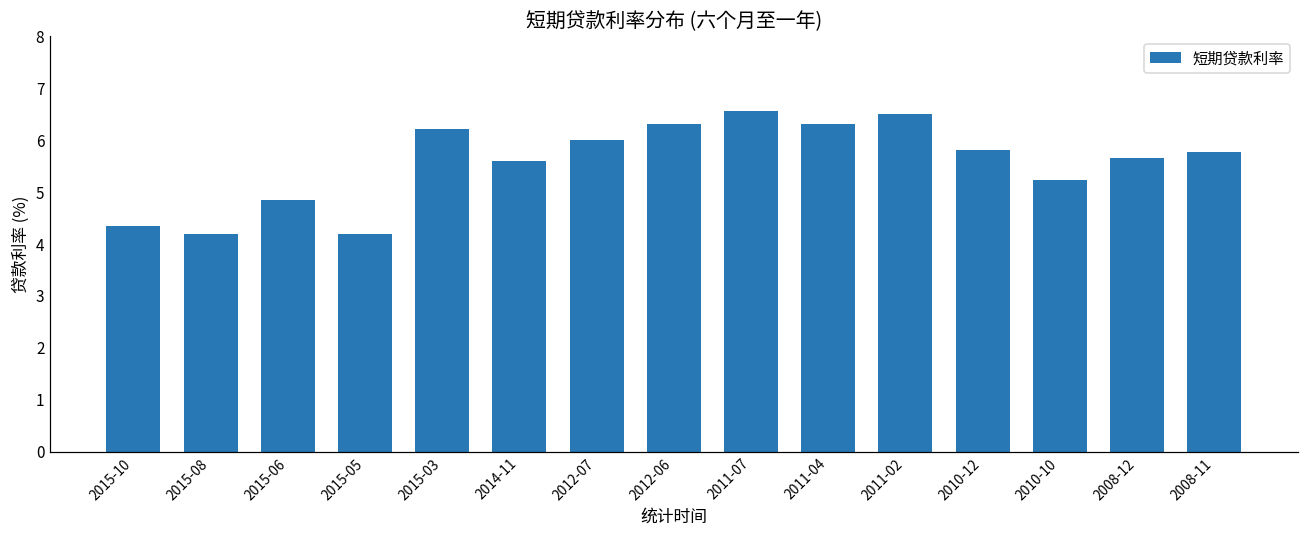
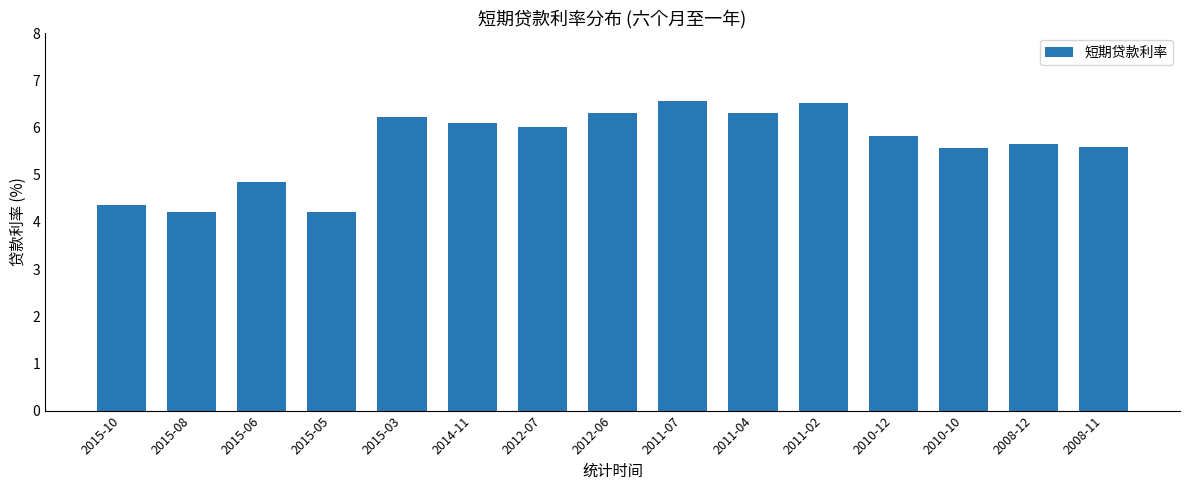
  {
    "2015-10": 4.4,
    "2015-08": 4.2,
    "2015-06": 4.9,
    "2015-05": 4.2,
    "2015-03": 6.2,
-   "2014-11": 5.6,
+   "2014-11": 6.1,
    "2012-07": 6.0,
    "2012-06": 6.3,
    "2011-07": 6.6,
    "2011-04": 6.3,
    "2011-02": 6.5,
    "2010-12": 5.8,
-   "2010-10": 5.2,
+   "2010-10": 5.6,
    "2008-12": 5.7,
-   "2008-11": 5.8
+   "2008-11": 5.6
  }
